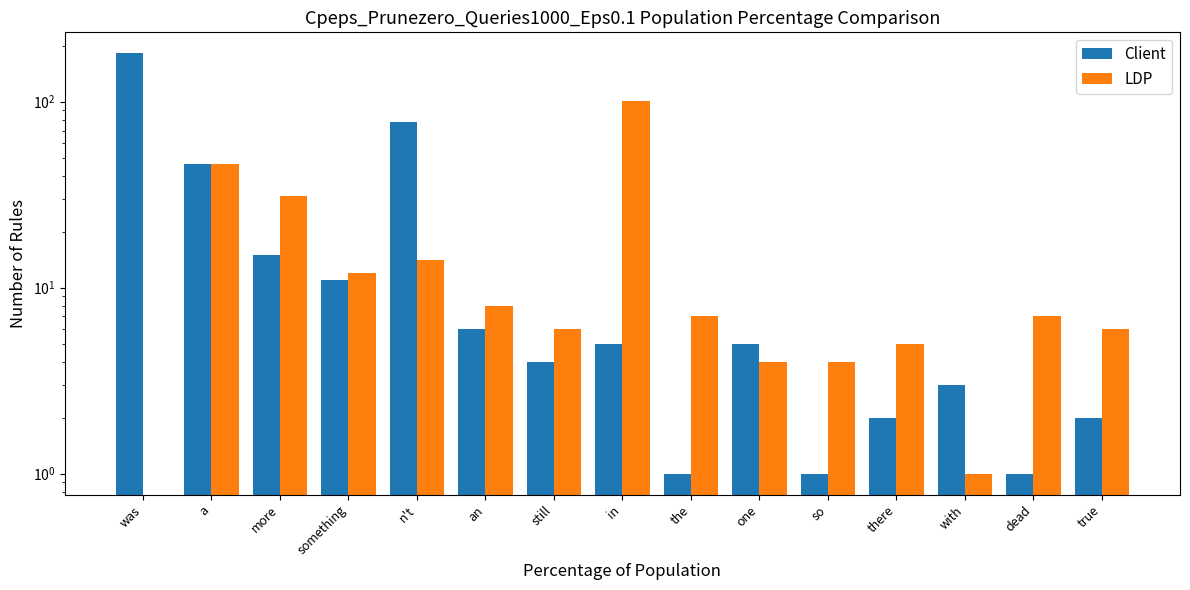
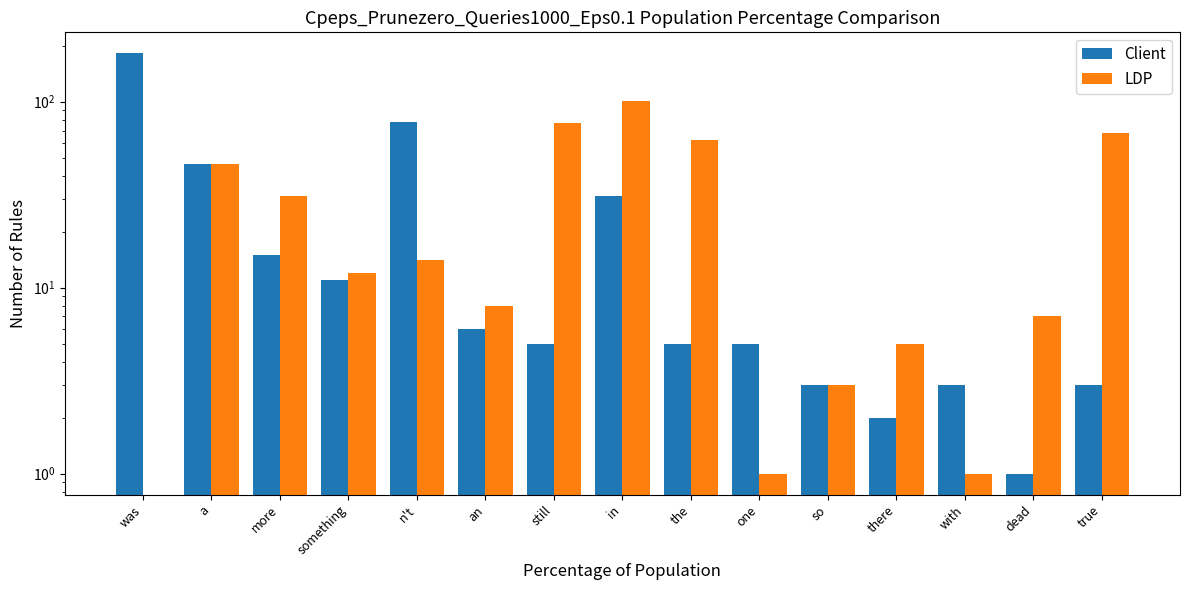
  {
    "Client": {
      "was": 180,
      "a": 46,
      "more": 15,
      "something": 11,
      "n't": 78,
      "an": 6,
-     "still": 4,
-     "in": 5,
-     "the": 1,
+     "still": 5,
+     "in": 31,
+     "the": 5,
      "one": 5,
-     "so": 1,
+     "so": 3,
      "there": 2,
      "with": 3,
      "dead": 1,
-     "true": 2
+     "true": 3
    },
    "LDP": {
      "a": 46,
      "more": 31,
      "something": 12,
      "n't": 14,
      "an": 8,
-     "still": 6,
+     "still": 77,
      "in": 100,
-     "the": 7,
-     "one": 4,
-     "so": 4,
+     "the": 62,
+     "one": 1,
+     "so": 3,
      "there": 5,
      "with": 1,
      "dead": 7,
-     "true": 6
+     "true": 68
    }
  }
